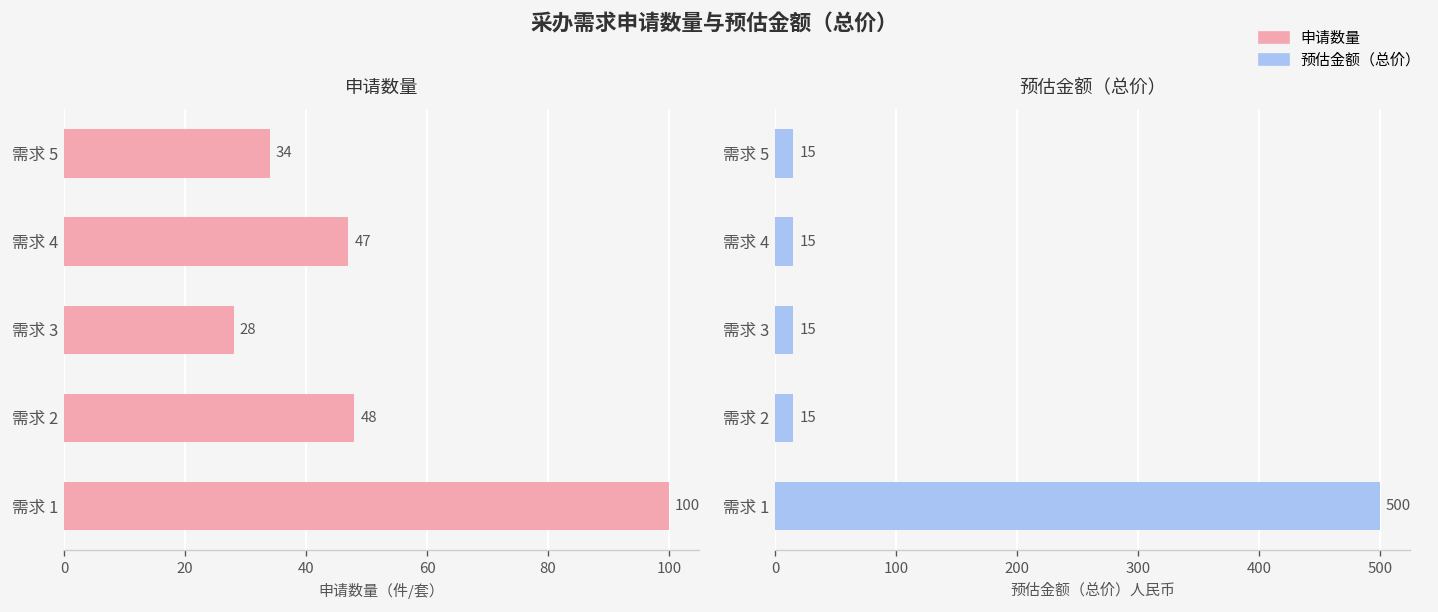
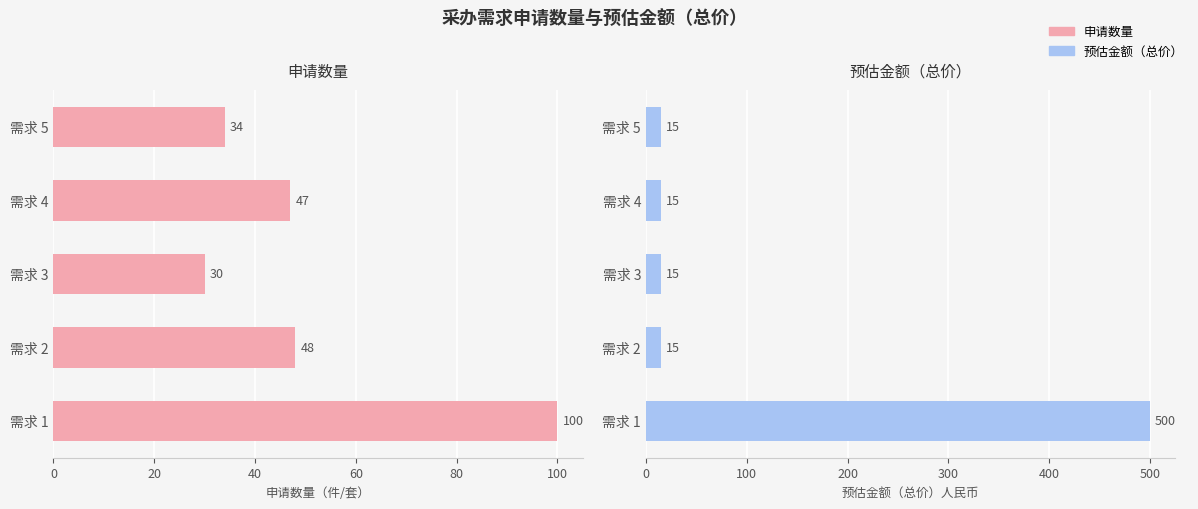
  {
    "申请数量": {
      "需求 5": 34,
      "需求 4": 47,
-     "需求 3": 28,
+     "需求 3": 30,
      "需求 2": 48,
      "需求 1": 100
    },
    "预估金额（总价）": {
      "需求 5": 15,
      "需求 4": 15,
      "需求 3": 15,
      "需求 2": 15,
      "需求 1": 500
    }
  }
